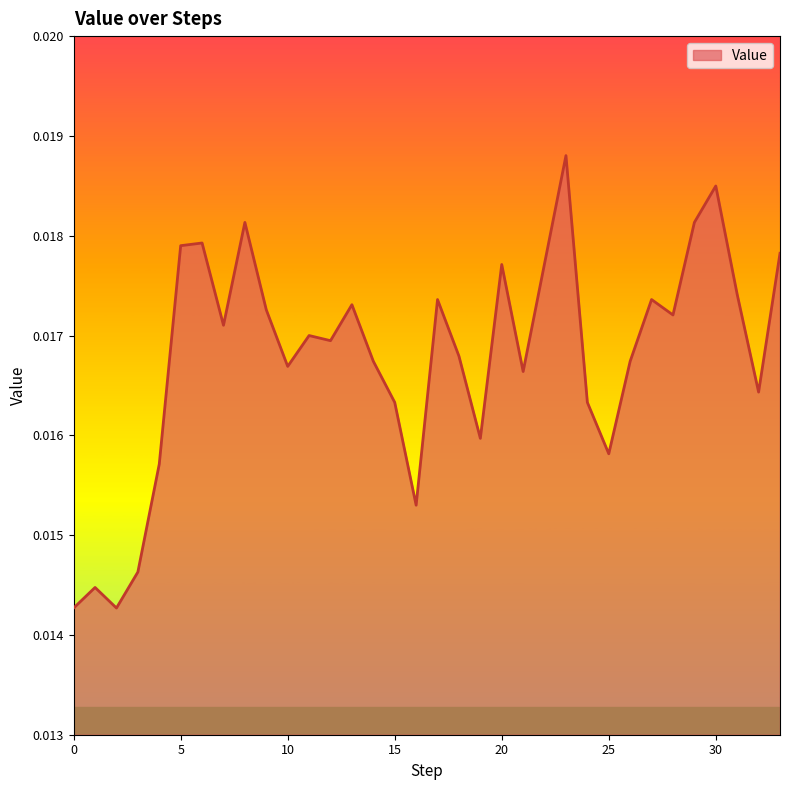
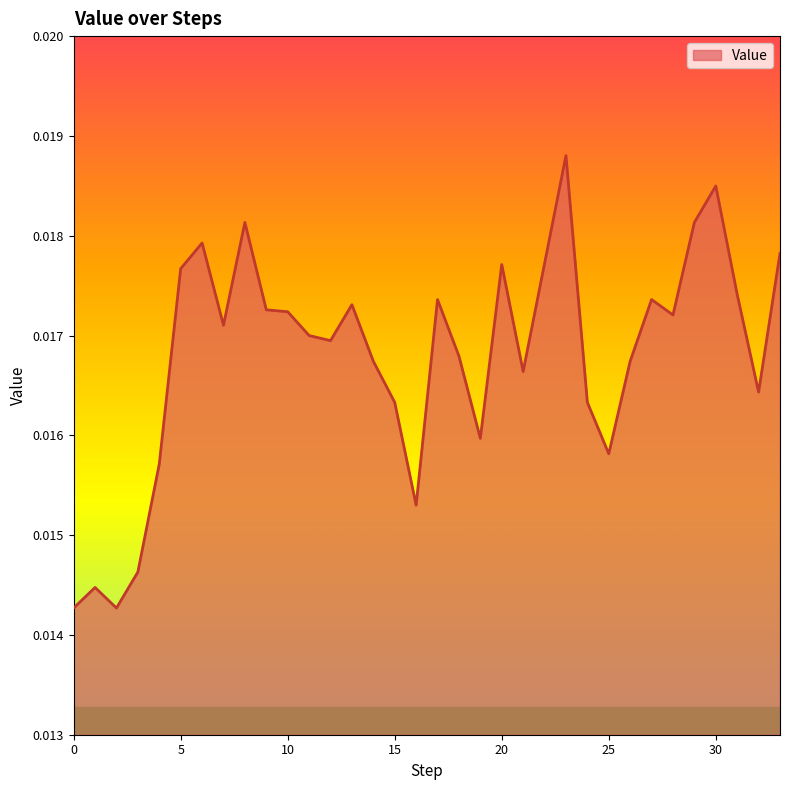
  {
    "0": 0.0143,
-   "5": 0.0179,
-   "10": 0.0167,
+   "5": 0.0177,
+   "10": 0.0172,
    "15": 0.0163,
    "20": 0.0177,
    "25": 0.0158,
    "30": 0.0185
  }
